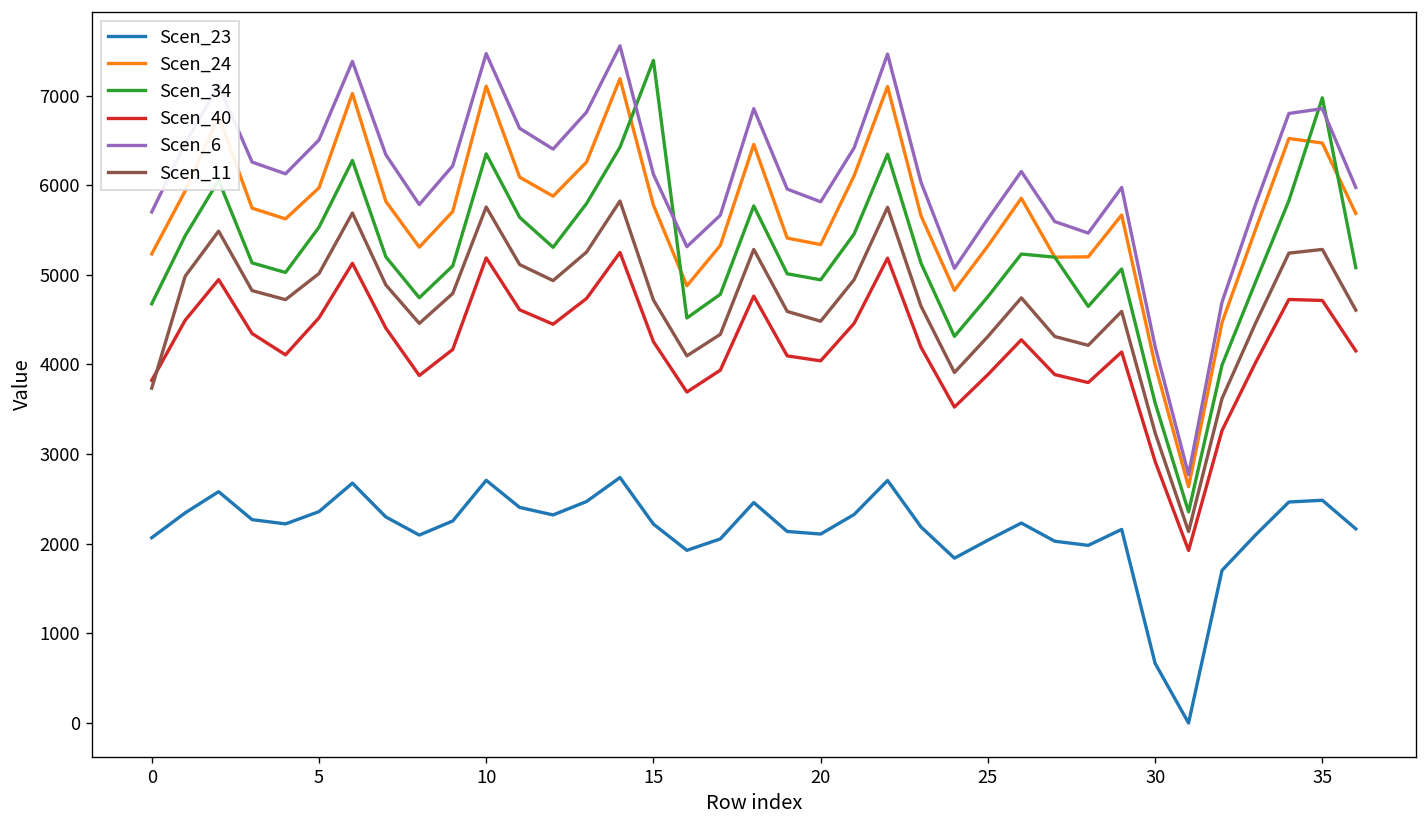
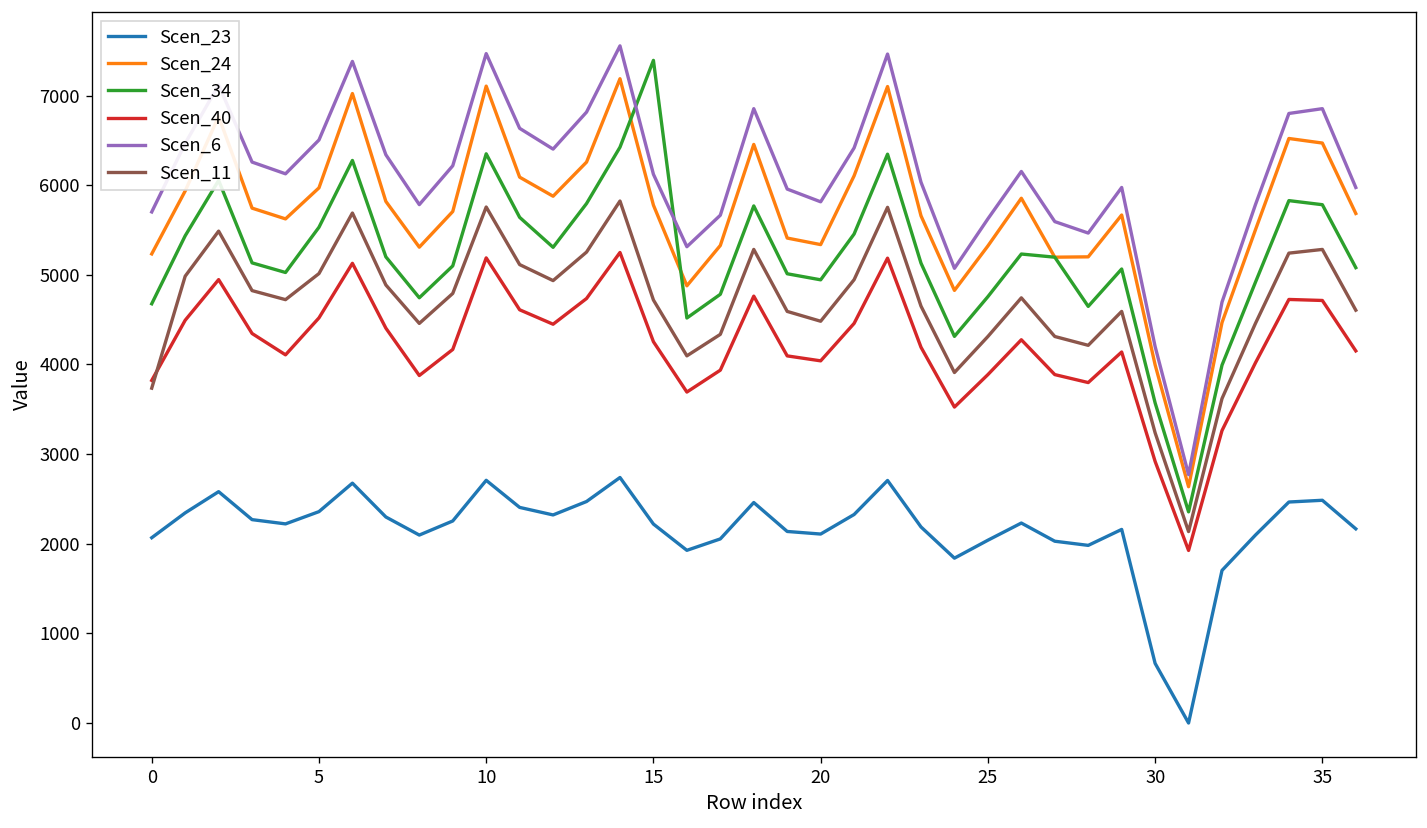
  {
    "Scen_23": {
      "0": 2100,
      "5": 2400,
      "10": 2700,
      "15": 2200,
      "20": 2100,
      "25": 2000,
      "30": 700,
      "35": 2500
    },
    "Scen_24": {
      "0": 5200,
      "5": 6000,
      "10": 7100,
      "15": 5800,
      "20": 5300,
      "25": 5300,
      "30": 4000,
      "35": 6500
    },
    "Scen_34": {
      "0": 4700,
      "5": 5500,
      "10": 6400,
      "15": 7400,
      "20": 4900,
      "25": 4800,
      "30": 3600,
-     "35": 7000
+     "35": 5800
    },
    "Scen_40": {
      "0": 3800,
      "5": 4500,
      "10": 5200,
      "15": 4300,
      "20": 4000,
      "25": 3900,
      "30": 2900,
      "35": 4700
    },
    "Scen_6": {
      "0": 5700,
      "5": 6500,
      "10": 7500,
      "15": 6100,
      "20": 5800,
      "25": 5600,
      "30": 4200,
      "35": 6900
    },
    "Scen_11": {
      "0": 3700,
      "5": 5000,
      "10": 5800,
      "15": 4700,
      "20": 4500,
      "25": 4300,
      "30": 3200,
      "35": 5300
    }
  }
